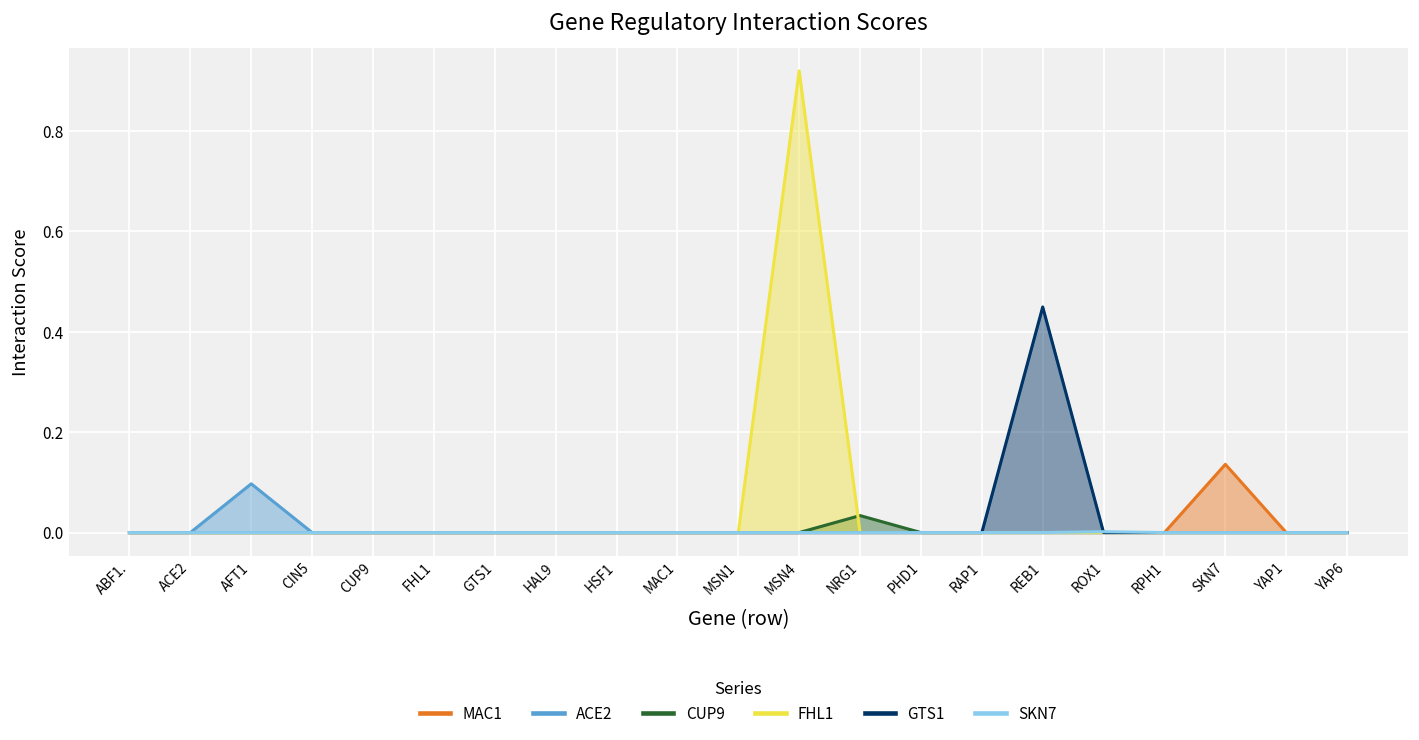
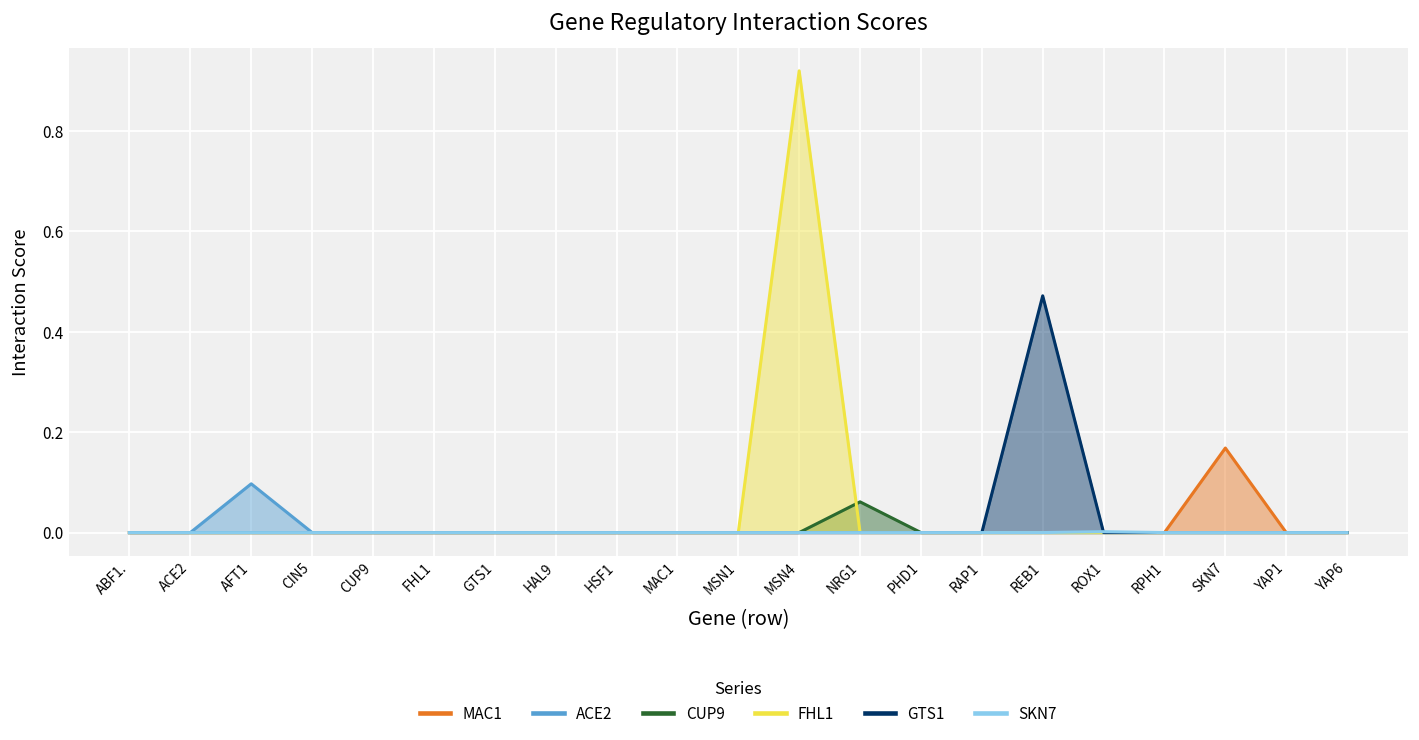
  {
    "MAC1": {
-     "SKN7": 0.14
+     "SKN7": 0.17
    },
    "CUP9": {
-     "NRG1": 0.03
+     "NRG1": 0.06
    },
    "FHL1": {
      "MSN4": 0.92
    },
    "GTS1": {
-     "REB1": 0.45
+     "REB1": 0.47
    }
  }
